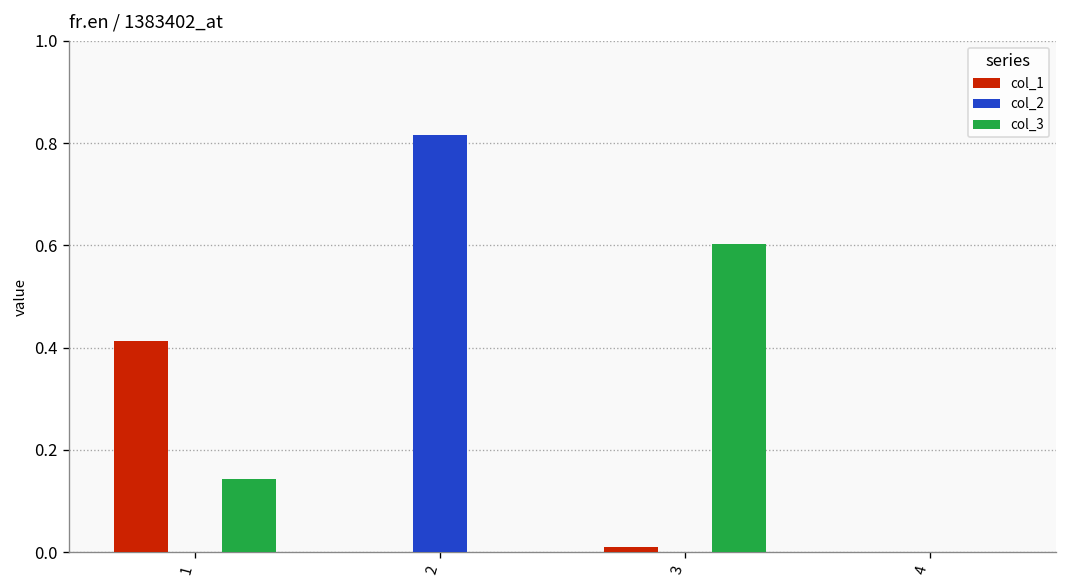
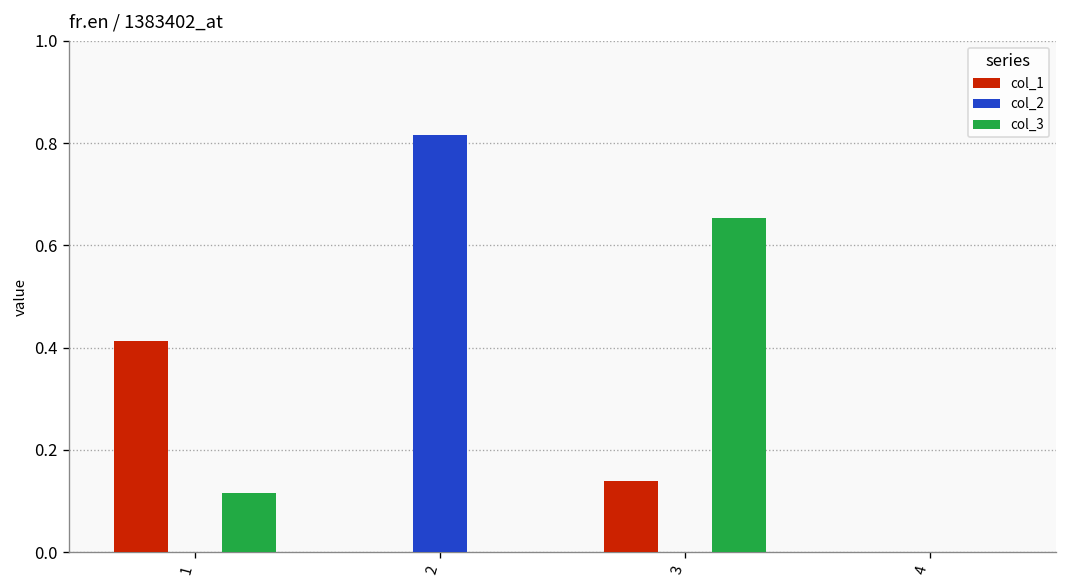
  {
    "col_1": {
      "1": 0.41,
      "2": 0.00,
-     "3": 0.01,
+     "3": 0.14,
      "4": 0.00
    },
    "col_2": {
      "1": 0.00,
      "2": 0.82,
      "3": 0.00,
      "4": 0.00
    },
    "col_3": {
-     "1": 0.14,
+     "1": 0.12,
      "2": 0.00,
-     "3": 0.60,
+     "3": 0.65,
      "4": 0.00
    }
  }
